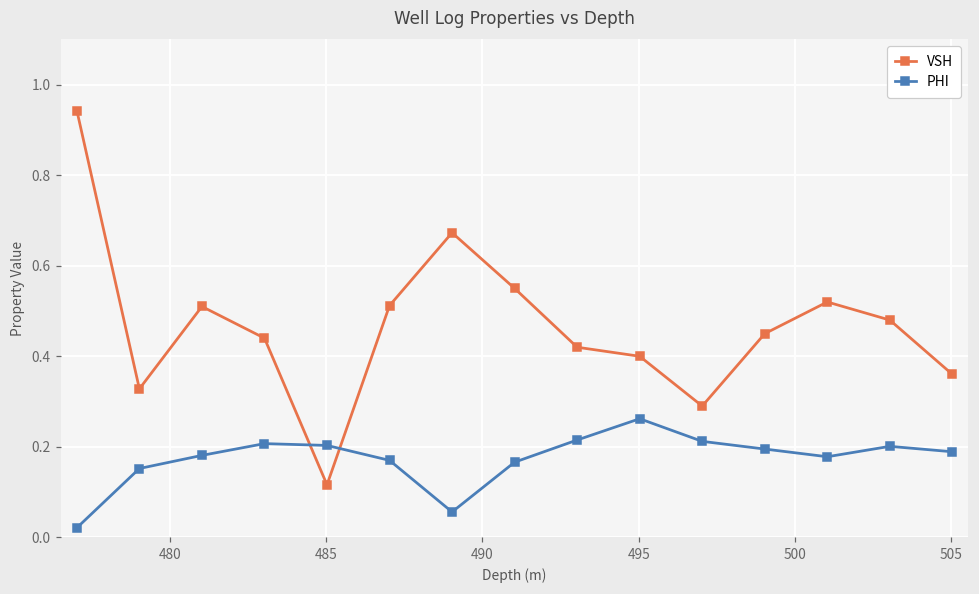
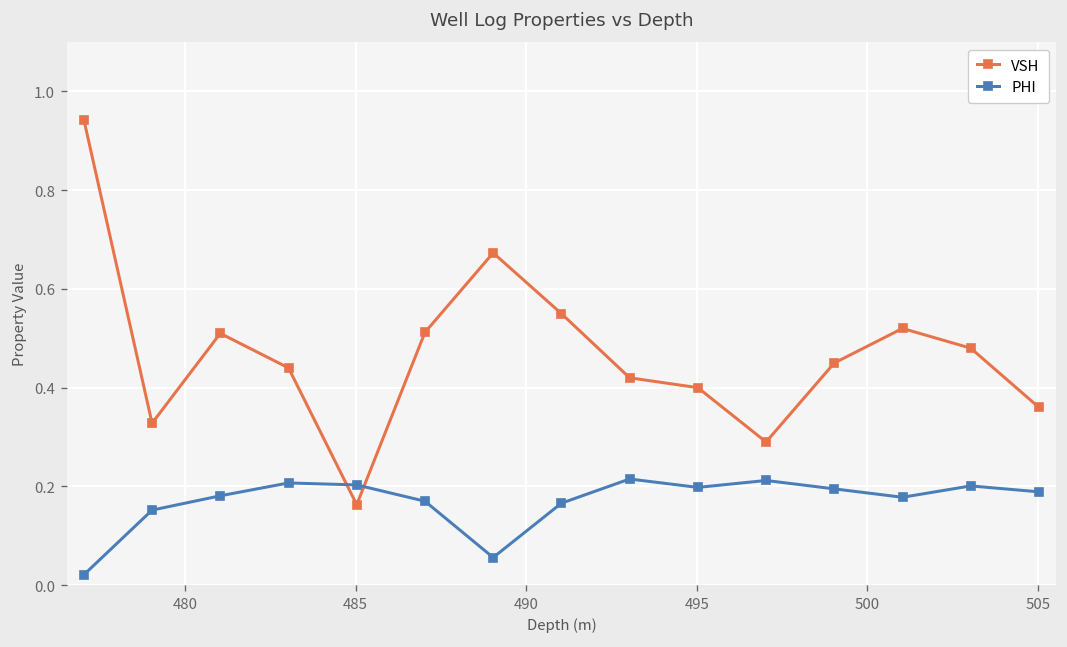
  {
    "VSH": {
-     "485": 0.12,
+     "485": 0.16,
      "495": 0.40,
      "505": 0.36
    },
    "PHI": {
      "485": 0.20,
-     "495": 0.26,
+     "495": 0.20,
      "505": 0.19
    }
  }
